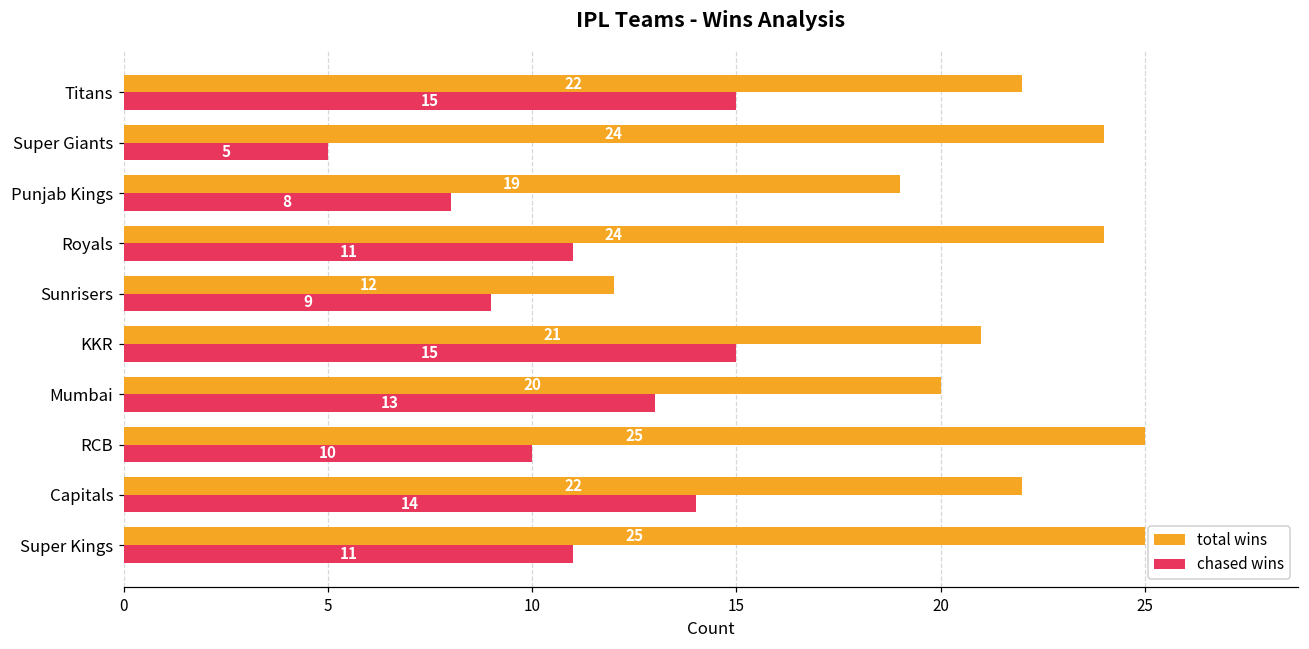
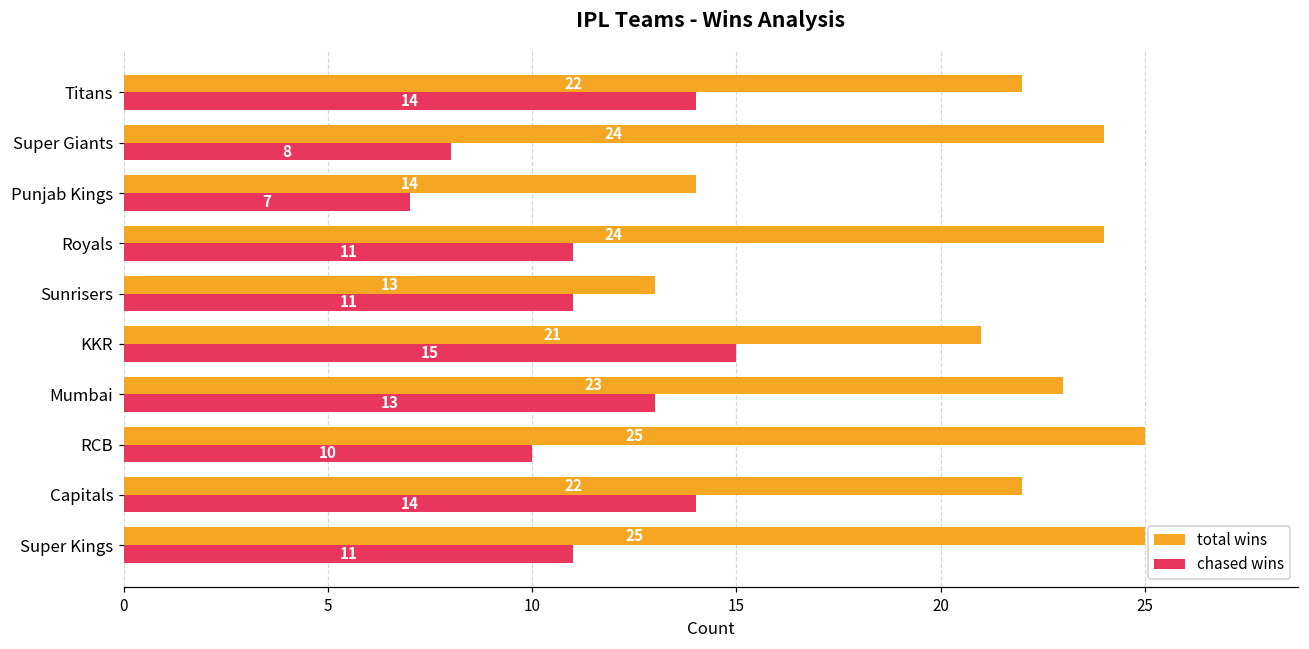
  {
    "total wins": {
      "Titans": 22,
      "Super Giants": 24,
-     "Punjab Kings": 19,
+     "Punjab Kings": 14,
      "Royals": 24,
-     "Sunrisers": 12,
+     "Sunrisers": 13,
      "KKR": 21,
-     "Mumbai": 20,
+     "Mumbai": 23,
      "RCB": 25,
      "Capitals": 22,
      "Super Kings": 25
    },
    "chased wins": {
-     "Titans": 15,
-     "Super Giants": 5,
-     "Punjab Kings": 8,
+     "Titans": 14,
+     "Super Giants": 8,
+     "Punjab Kings": 7,
      "Royals": 11,
-     "Sunrisers": 9,
+     "Sunrisers": 11,
      "KKR": 15,
      "Mumbai": 13,
      "RCB": 10,
      "Capitals": 14,
      "Super Kings": 11
    }
  }
